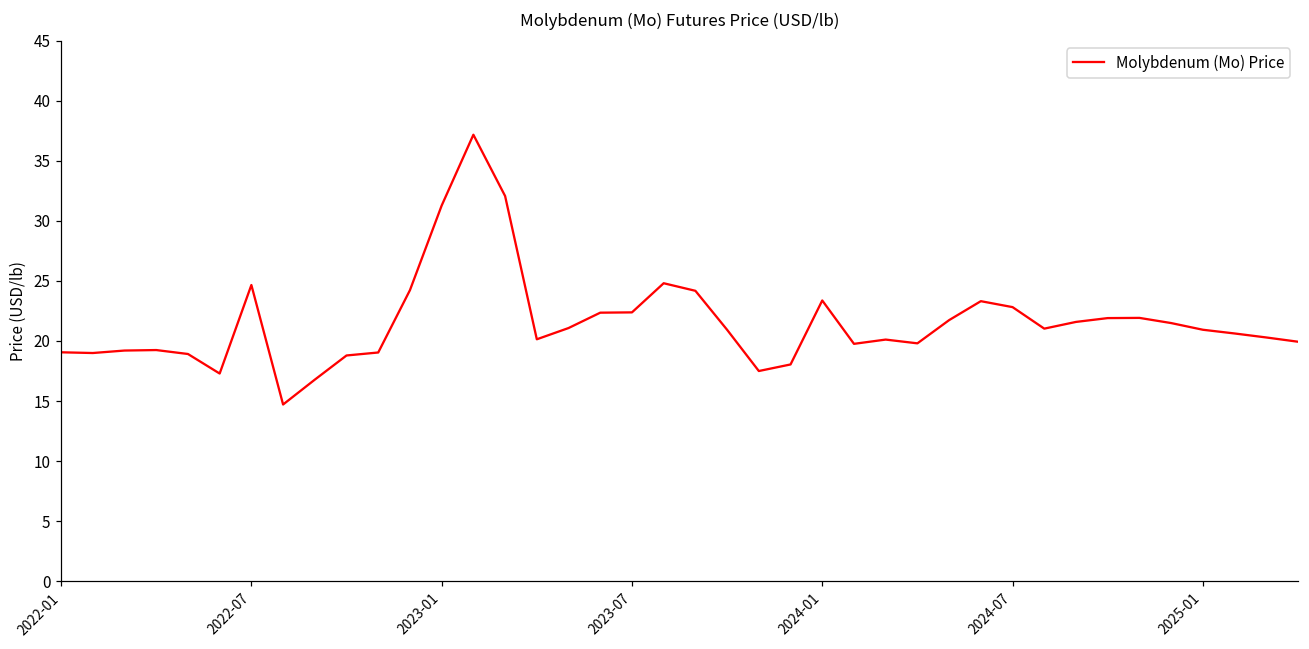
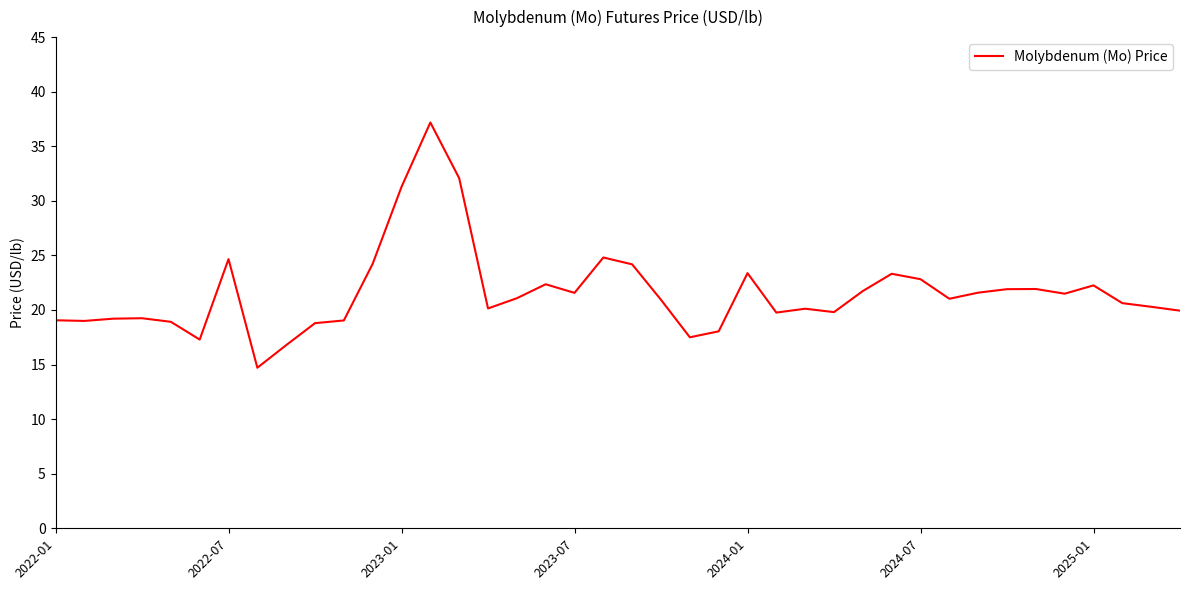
  {
    "2022-01": 19.1,
    "2022-07": 24.7,
    "2023-01": 31.3,
-   "2023-07": 22.4,
+   "2023-07": 21.6,
    "2024-01": 23.4,
    "2024-07": 22.8,
-   "2025-01": 20.9
+   "2025-01": 22.3
  }
